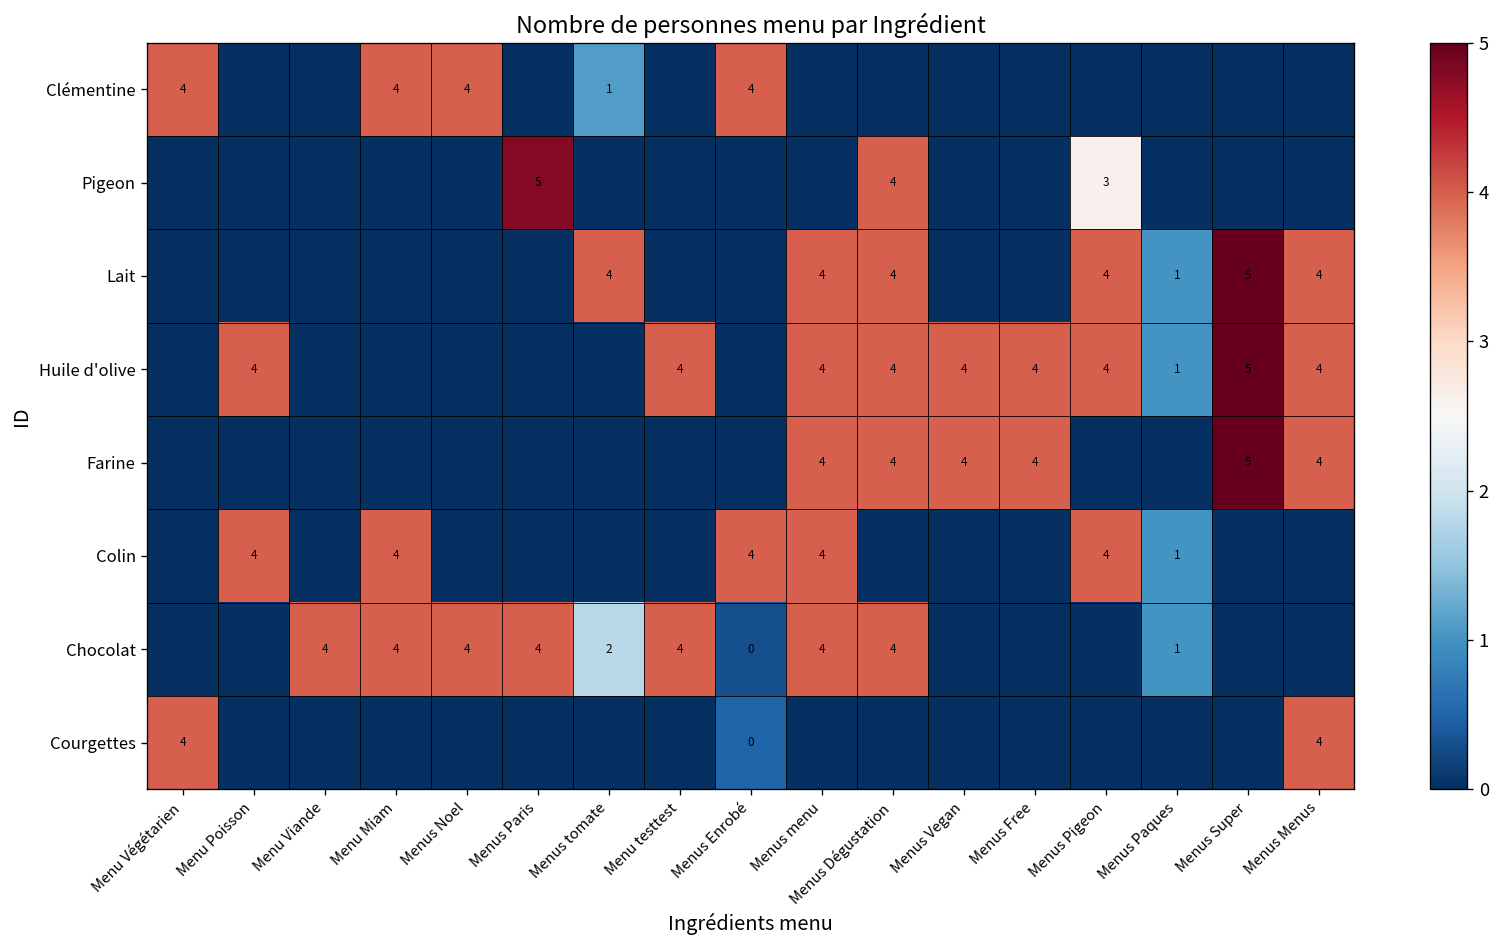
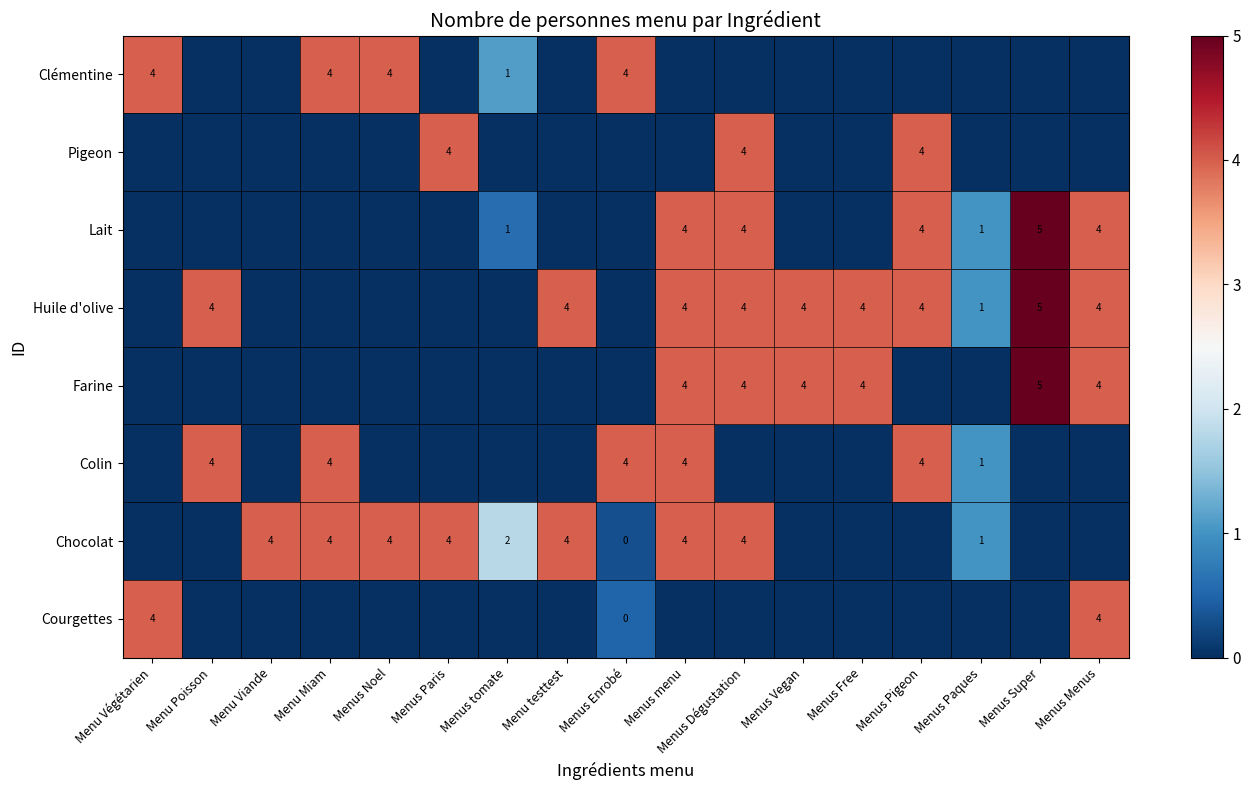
  {
    "Clémentine": {
      "Menu Végétarien": 4,
      "Menu Miam": 4,
      "Menus Noel": 4,
      "Menus tomate": 1,
      "Menus Enrobé": 4
    },
    "Pigeon": {
-     "Menus Paris": 5,
+     "Menus Paris": 4,
      "Menus Dégustation": 4,
-     "Menus Pigeon": 3
+     "Menus Pigeon": 4
    },
    "Lait": {
-     "Menus tomate": 4,
+     "Menus tomate": 1,
      "Menus menu": 4,
      "Menus Dégustation": 4,
      "Menus Pigeon": 4,
      "Menus Paques": 1,
      "Menus Super": 5,
      "Menus Menus": 4
    },
    "Huile d'olive": {
      "Menu Poisson": 4,
      "Menu testtest": 4,
      "Menus menu": 4,
      "Menus Dégustation": 4,
      "Menus Vegan": 4,
      "Menus Free": 4,
      "Menus Pigeon": 4,
      "Menus Paques": 1,
      "Menus Super": 5,
      "Menus Menus": 4
    },
    "Farine": {
      "Menus menu": 4,
      "Menus Dégustation": 4,
      "Menus Vegan": 4,
      "Menus Free": 4,
      "Menus Super": 5,
      "Menus Menus": 4
    },
    "Colin": {
      "Menu Poisson": 4,
      "Menu Miam": 4,
      "Menus Enrobé": 4,
      "Menus menu": 4,
      "Menus Pigeon": 4,
      "Menus Paques": 1
    },
    "Chocolat": {
      "Menu Viande": 4,
      "Menu Miam": 4,
      "Menus Noel": 4,
      "Menus Paris": 4,
      "Menus tomate": 2,
      "Menu testtest": 4,
      "Menus Enrobé": 0,
      "Menus menu": 4,
      "Menus Dégustation": 4,
      "Menus Paques": 1
    },
    "Courgettes": {
      "Menu Végétarien": 4,
      "Menus Enrobé": 0,
      "Menus Menus": 4
    }
  }
